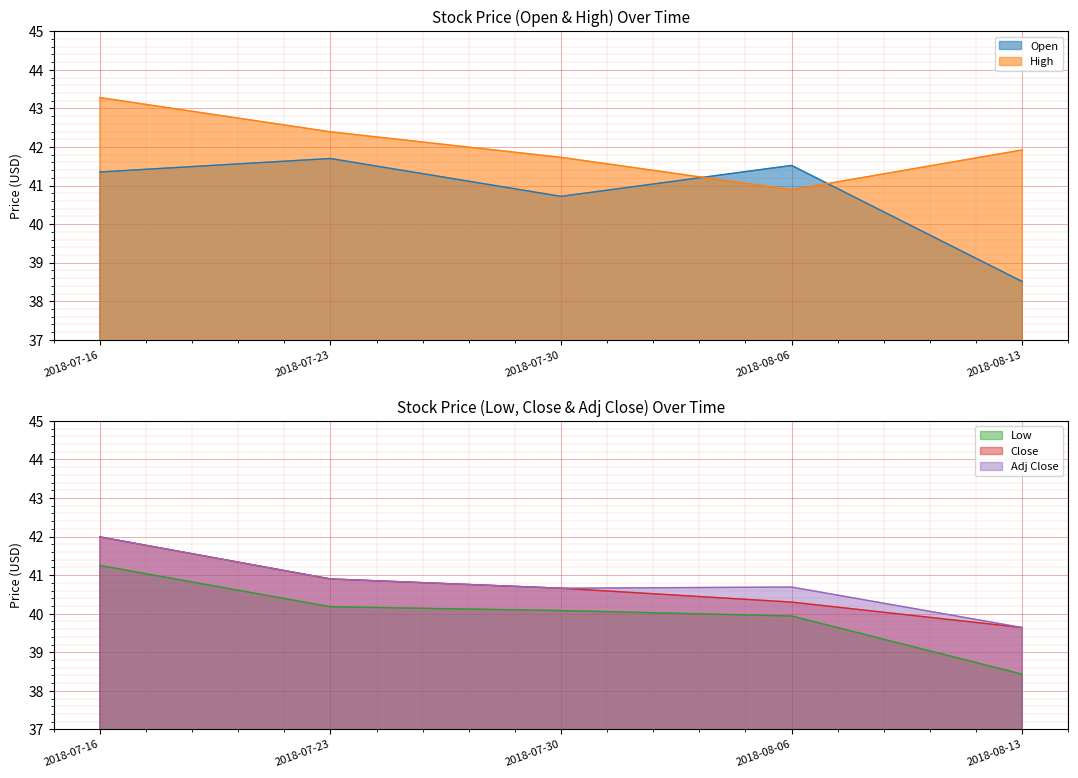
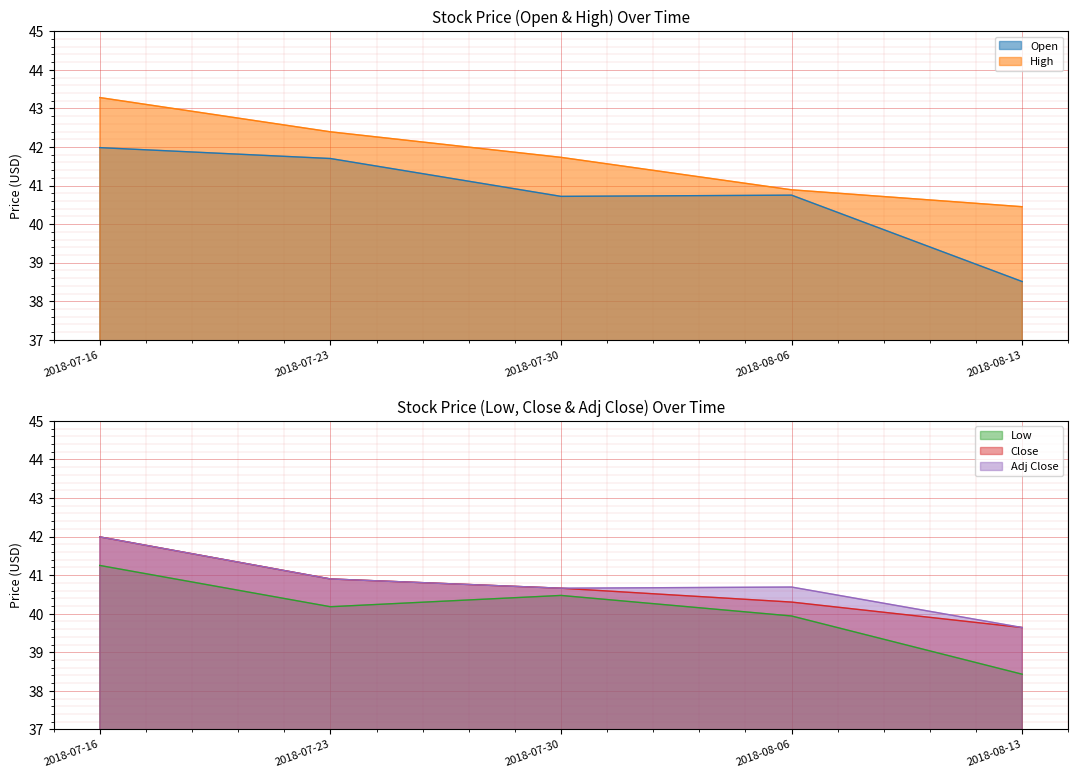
  {
    "Stock Price (Open & High) Over Time": {
      "Open": {
-       "2018-07-16": 41.3,
+       "2018-07-16": 42.0,
        "2018-07-23": 41.7,
        "2018-07-30": 40.7,
-       "2018-08-06": 41.5,
+       "2018-08-06": 40.8,
        "2018-08-13": 38.5
      },
      "High": {
        "2018-07-16": 43.3,
        "2018-07-23": 42.4,
        "2018-07-30": 41.7,
        "2018-08-06": 40.9,
-       "2018-08-13": 41.9
+       "2018-08-13": 40.5
      }
    },
    "Stock Price (Low, Close & Adj Close) Over Time": {
      "Low": {
        "2018-07-16": 41.3,
        "2018-07-23": 40.2,
-       "2018-07-30": 40.1,
+       "2018-07-30": 40.5,
        "2018-08-06": 39.9,
        "2018-08-13": 38.4
      },
      "Close": {
        "2018-08-06": 40.3
      },
      "Adj Close": {
        "2018-08-06": 40.7
      }
    }
  }
